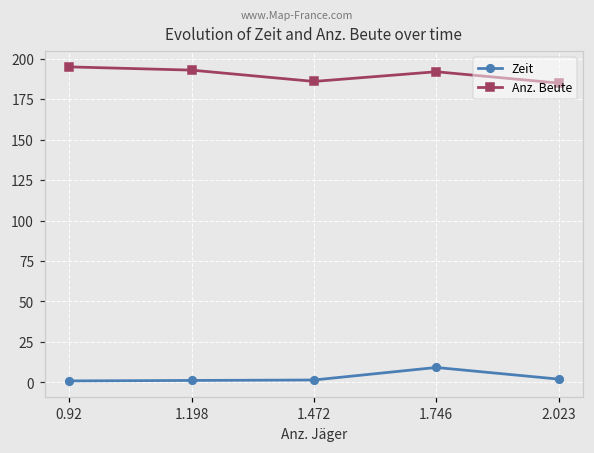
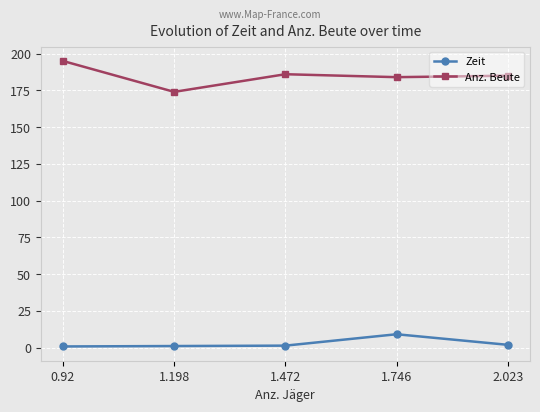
  {
    "Zeit": {
      "0.92": 1,
      "1.198": 1,
      "1.472": 1,
      "1.746": 9,
      "2.023": 2
    },
    "Anz. Beute": {
      "0.92": 195,
-     "1.198": 193,
+     "1.198": 174,
      "1.472": 186,
-     "1.746": 192
+     "1.746": 184
    }
  }
